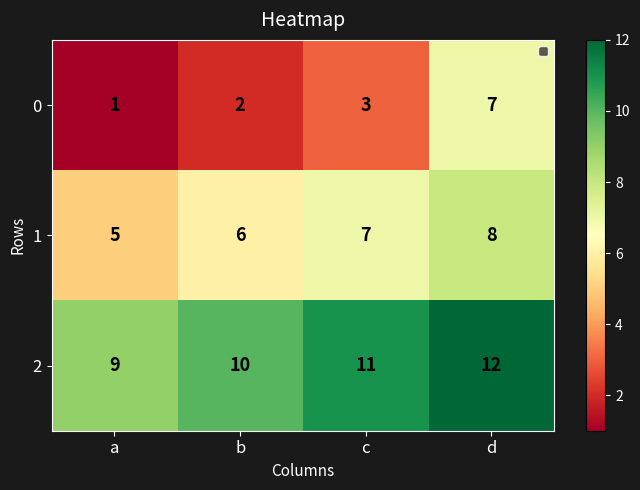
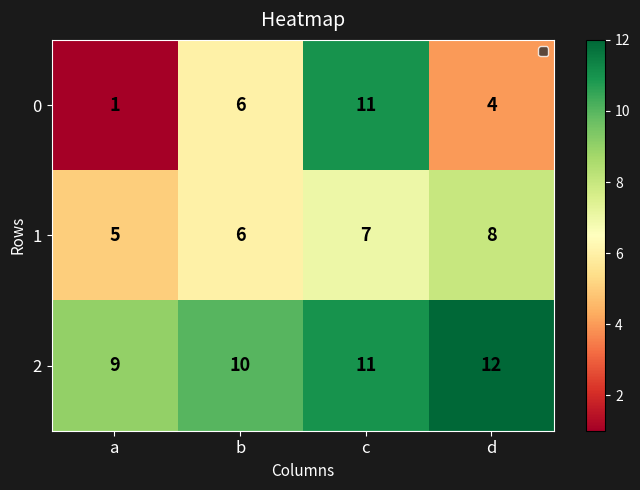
  {
    "0": {
      "a": 1,
-     "b": 2,
-     "c": 3,
-     "d": 7
+     "b": 6,
+     "c": 11,
+     "d": 4
    },
    "1": {
      "a": 5,
      "b": 6,
      "c": 7,
      "d": 8
    },
    "2": {
      "a": 9,
      "b": 10,
      "c": 11,
      "d": 12
    }
  }
